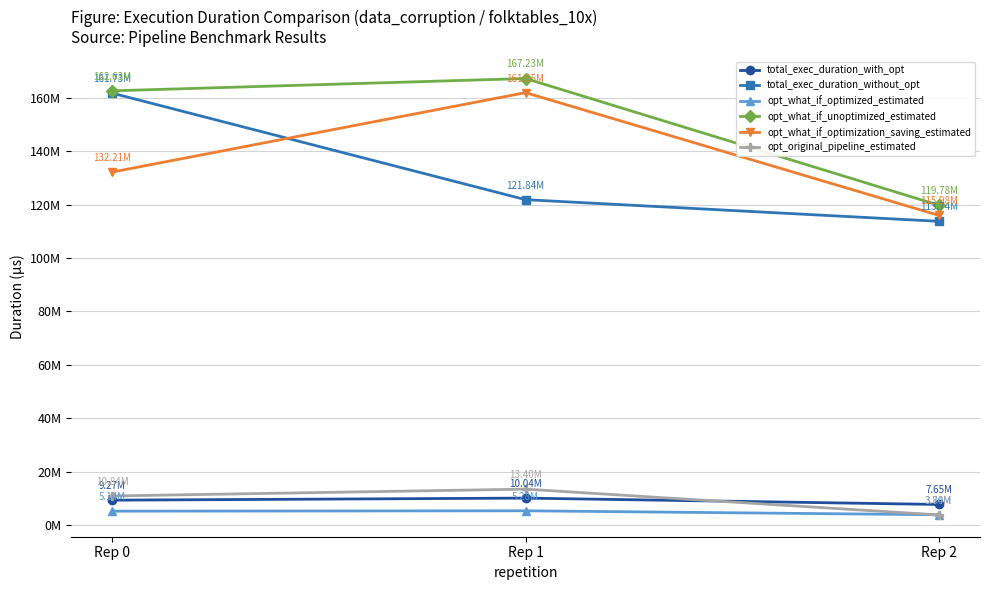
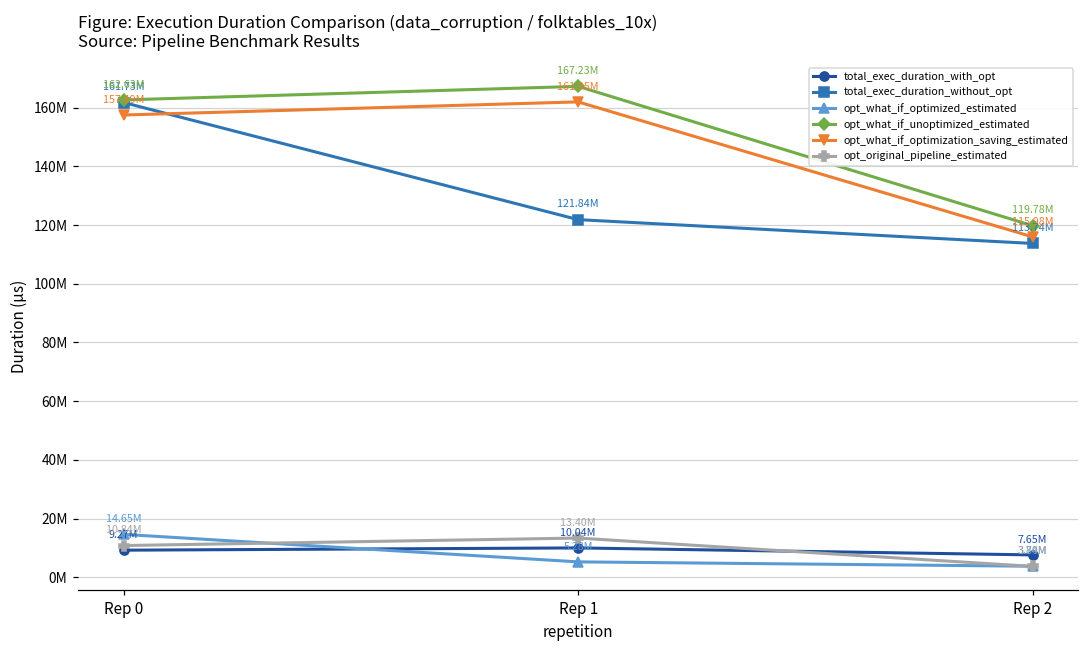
  {
    "opt_what_if_optimized_estimated": {
-     "Rep 0": "5.14M"
+     "Rep 0": "14.65M"
    },
    "opt_what_if_unoptimized_estimated": {
      "Rep 1": "167.23M",
      "Rep 2": "119.78M"
    },
    "opt_what_if_optimization_saving_estimated": {
-     "Rep 0": "132.21M"
+     "Rep 0": "157.49M"
    },
    "opt_original_pipeline_estimated": {
      "Rep 1": "13.40M"
    }
  }
